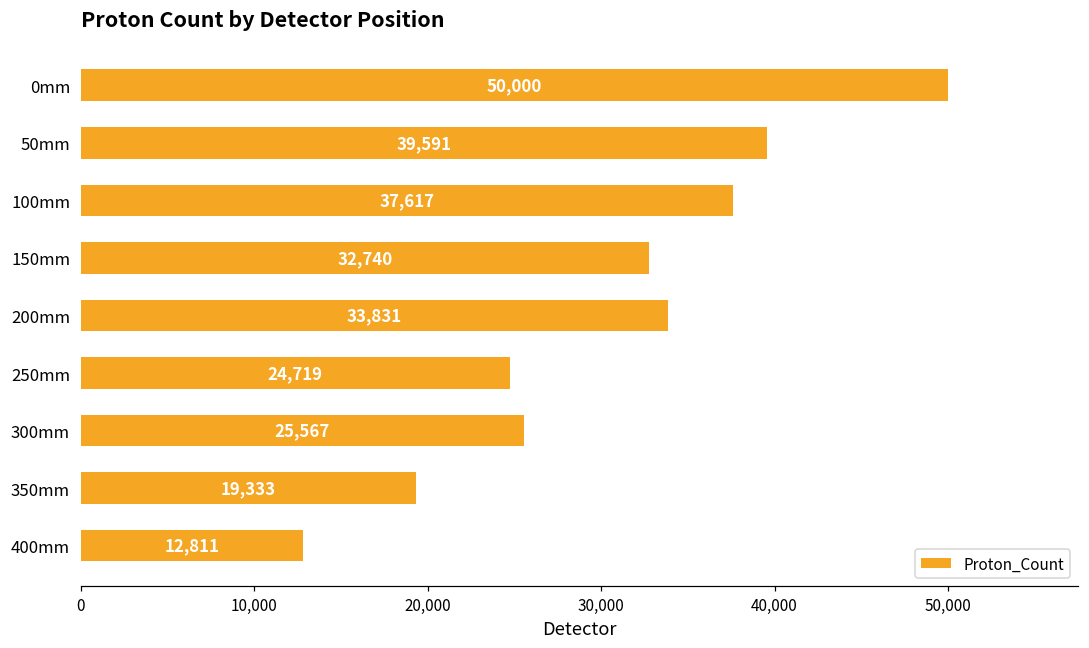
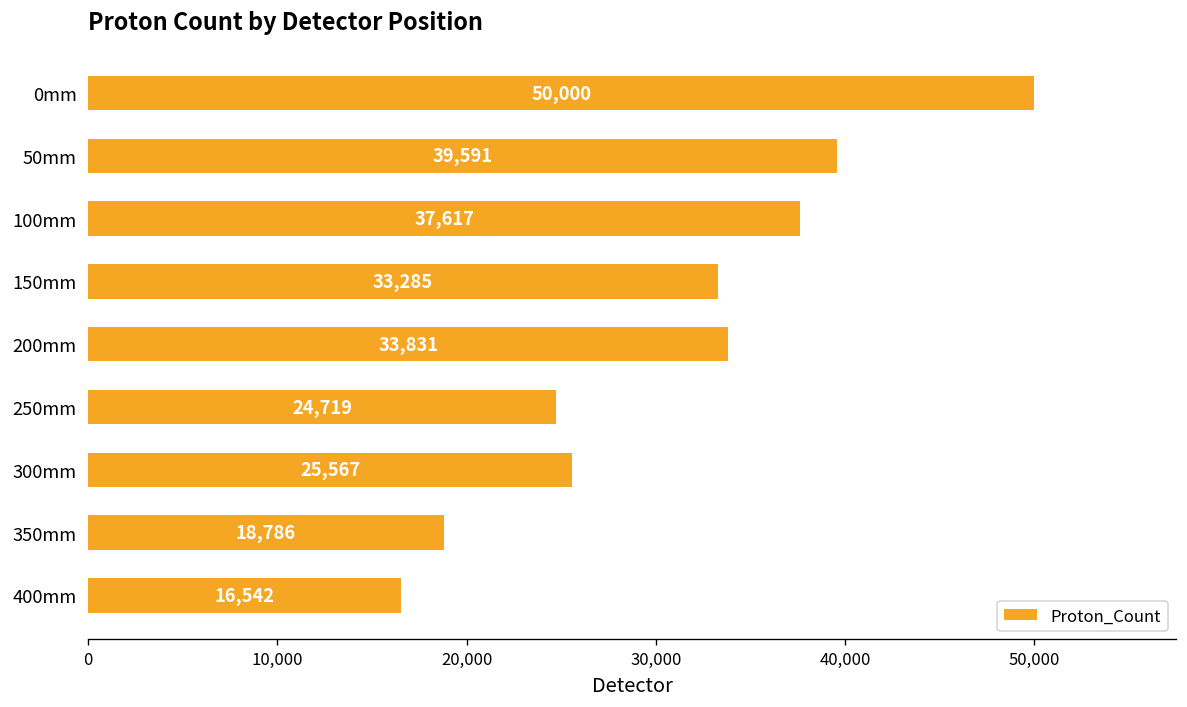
  {
    "0mm": "50,000",
    "50mm": "39,591",
    "100mm": "37,617",
-   "150mm": "32,740",
+   "150mm": "33,285",
    "200mm": "33,831",
    "250mm": "24,719",
    "300mm": "25,567",
-   "350mm": "19,333",
-   "400mm": "12,811"
+   "350mm": "18,786",
+   "400mm": "16,542"
  }
